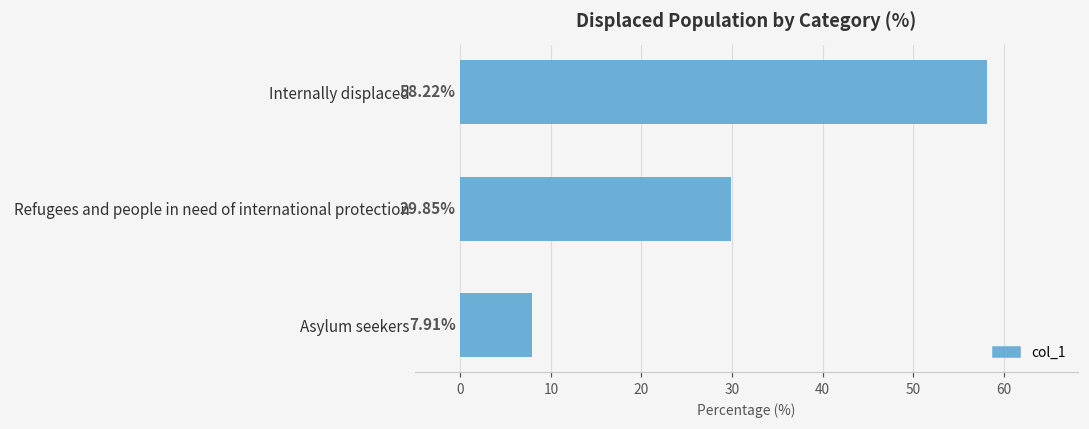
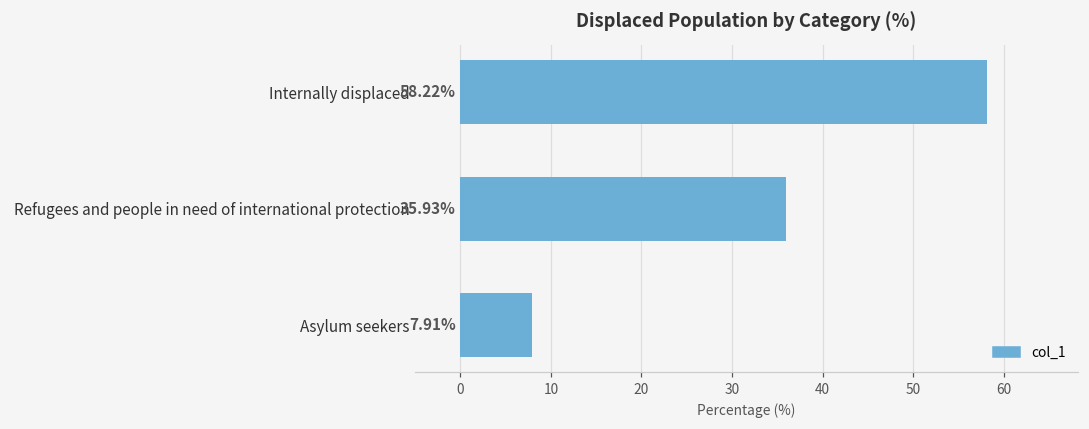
  {
-   "Refugees and people in need of international protection": "29.85%"
+   "Refugees and people in need of international protection": "35.93%"
  }
